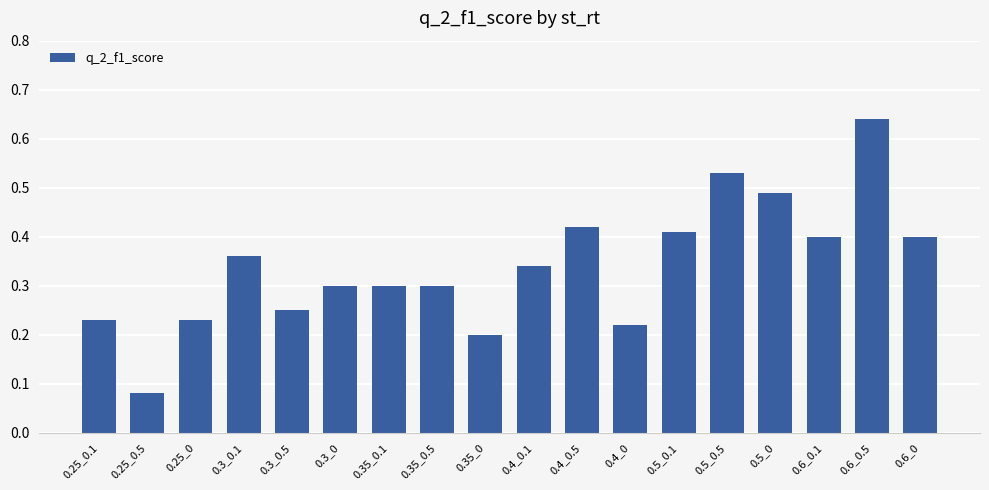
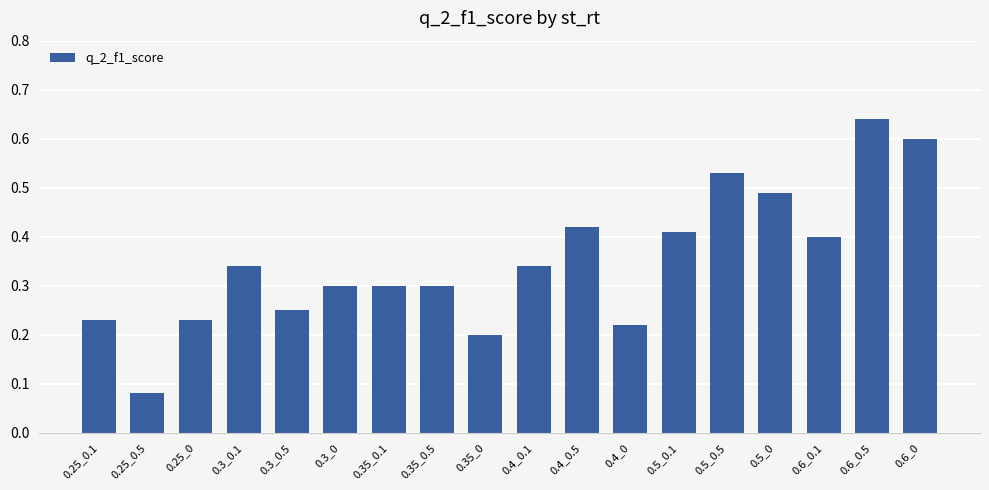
  {
    "0.25_0.1": 0.23,
    "0.25_0.5": 0.08,
    "0.25_0": 0.23,
-   "0.3_0.1": 0.36,
+   "0.3_0.1": 0.34,
    "0.3_0.5": 0.25,
    "0.3_0": 0.30,
    "0.35_0.1": 0.30,
    "0.35_0.5": 0.30,
    "0.35_0": 0.20,
    "0.4_0.1": 0.34,
    "0.4_0.5": 0.42,
    "0.4_0": 0.22,
    "0.5_0.1": 0.41,
    "0.5_0.5": 0.53,
    "0.5_0": 0.49,
    "0.6_0.1": 0.40,
    "0.6_0.5": 0.64,
-   "0.6_0": 0.4
+   "0.6_0": 0.6
  }
